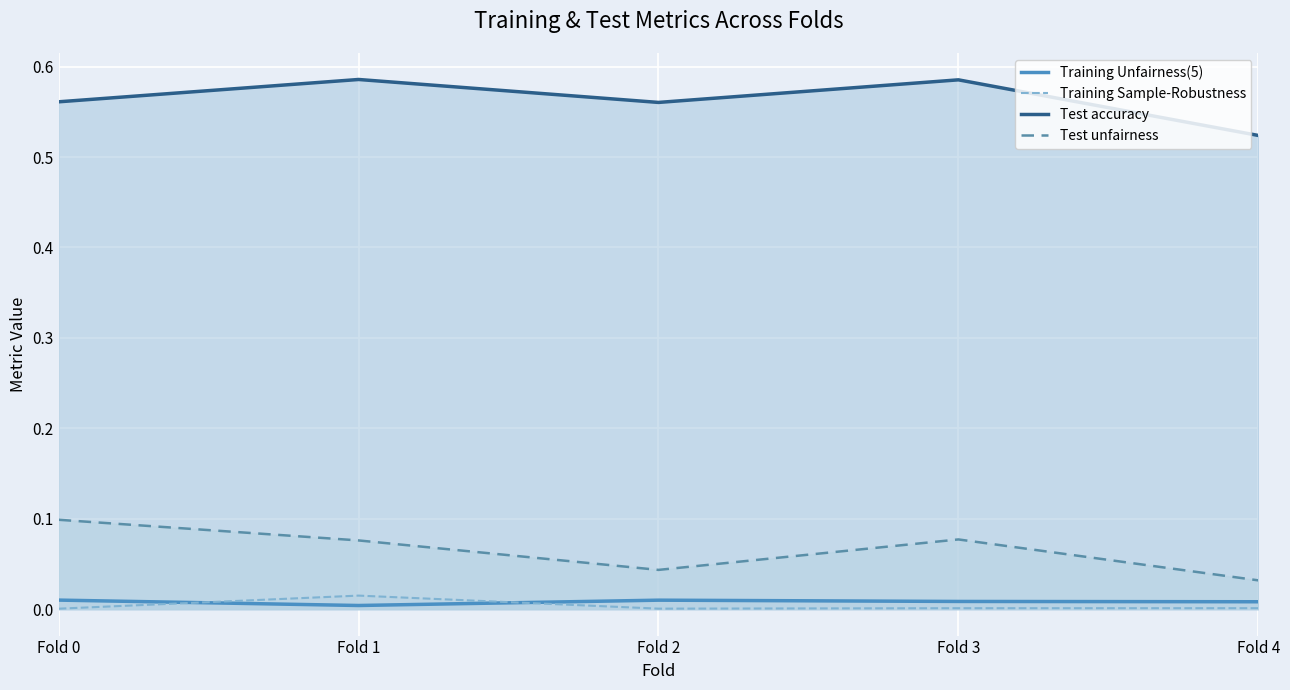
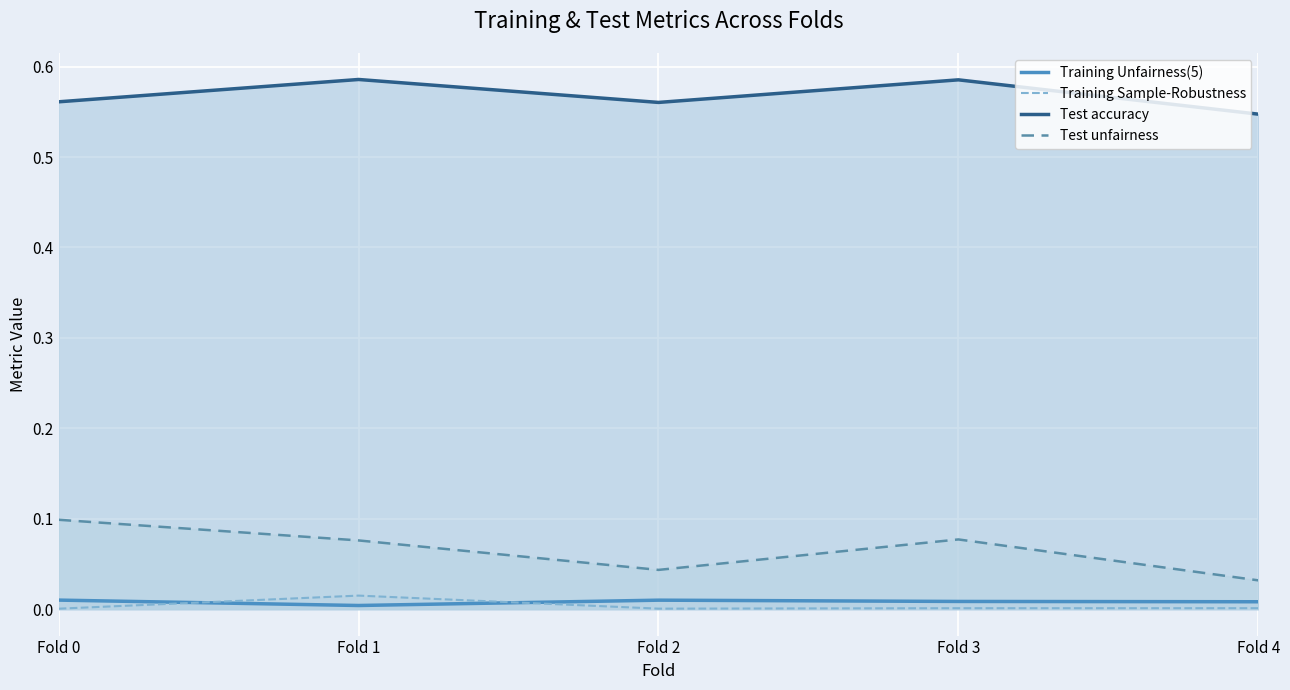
  {
    "Training Sample-Robustness": {
      "Fold 0": 0.00,
      "Fold 1": 0.01,
      "Fold 2": 0.00,
      "Fold 3": 0.00,
      "Fold 4": 0.00
    },
    "Test accuracy": {
      "Fold 0": 0.56,
      "Fold 1": 0.59,
      "Fold 2": 0.56,
      "Fold 3": 0.59,
-     "Fold 4": 0.52
+     "Fold 4": 0.55
    }
  }
